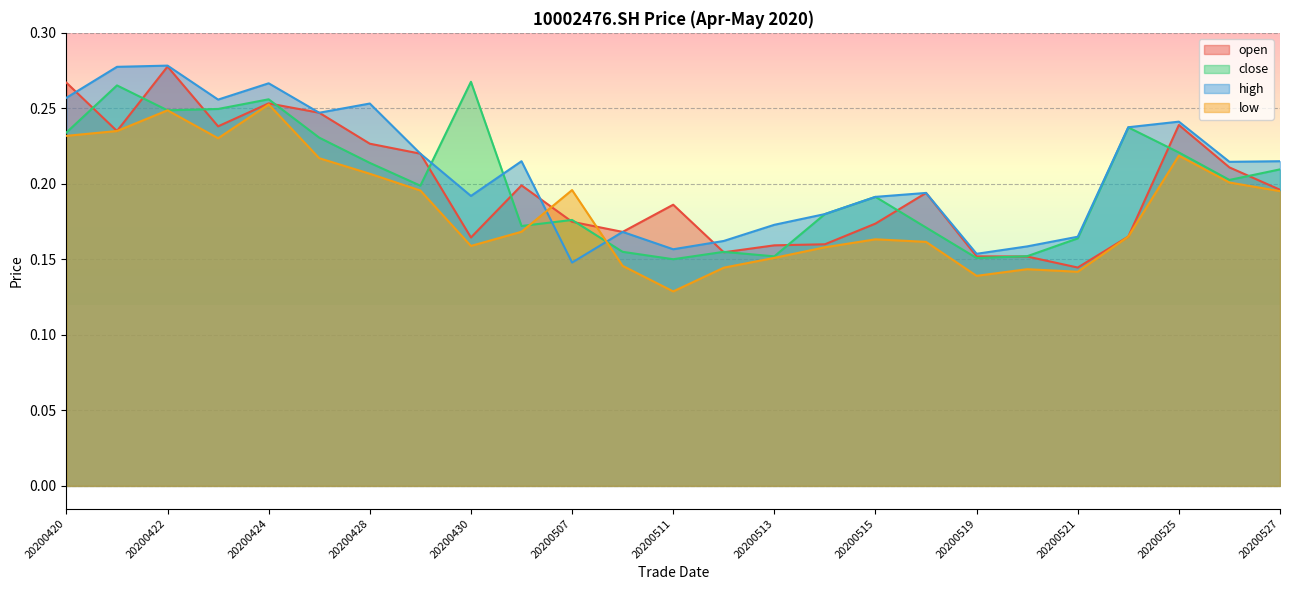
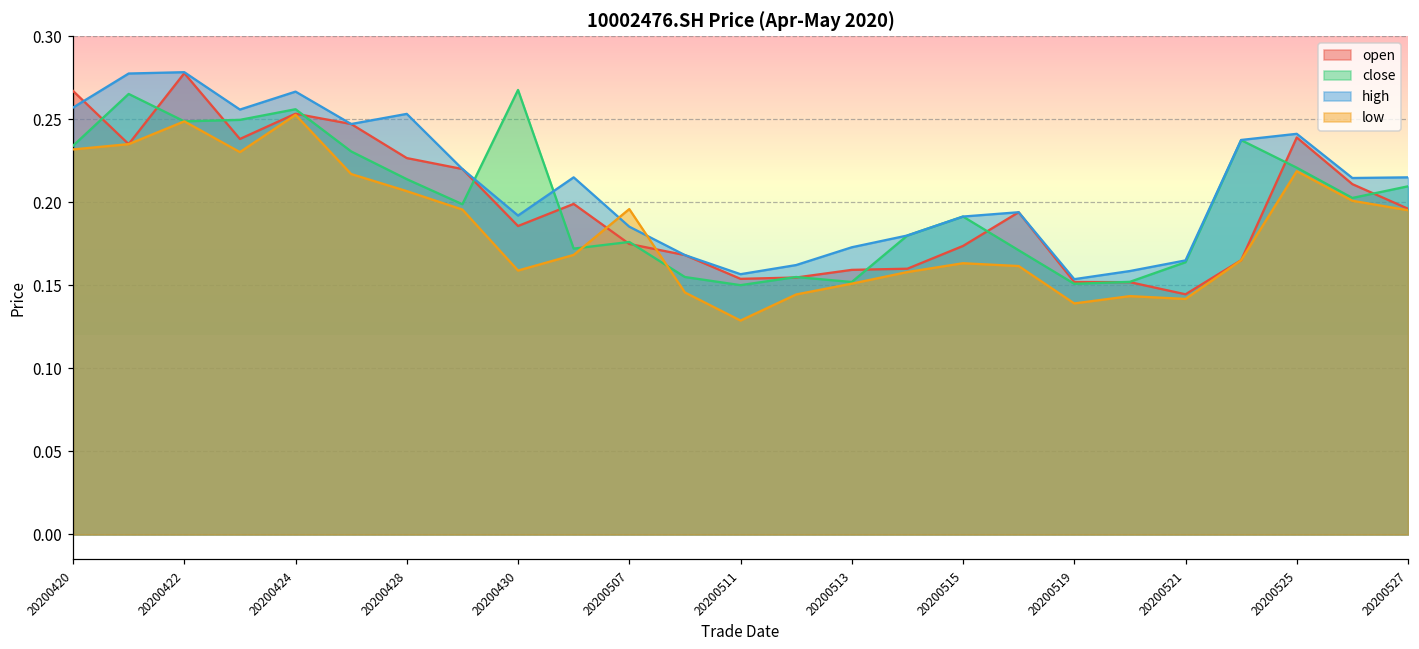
  {
    "open": {
      "20200420": 0.267,
      "20200428": 0.227,
-     "20200430": 0.165,
-     "20200511": 0.186,
+     "20200430": 0.186,
+     "20200511": 0.154,
      "20200513": 0.159,
      "20200515": 0.174,
      "20200521": 0.145,
      "20200525": 0.239
    },
    "close": {
      "20200420": 0.234,
      "20200424": 0.256,
      "20200428": 0.214,
      "20200430": 0.268,
      "20200511": 0.150,
      "20200525": 0.221,
      "20200527": 0.210
    },
    "high": {
      "20200420": 0.257,
      "20200424": 0.267,
      "20200428": 0.253,
      "20200430": 0.192,
-     "20200507": 0.148,
+     "20200507": 0.185,
      "20200511": 0.157,
      "20200513": 0.173,
      "20200519": 0.154,
      "20200525": 0.241,
      "20200527": 0.215
    },
    "low": {
      "20200420": 0.232,
      "20200428": 0.207,
      "20200430": 0.159,
      "20200507": 0.196,
      "20200511": 0.129,
      "20200515": 0.163,
      "20200519": 0.139,
      "20200521": 0.142,
      "20200525": 0.219
    }
  }
